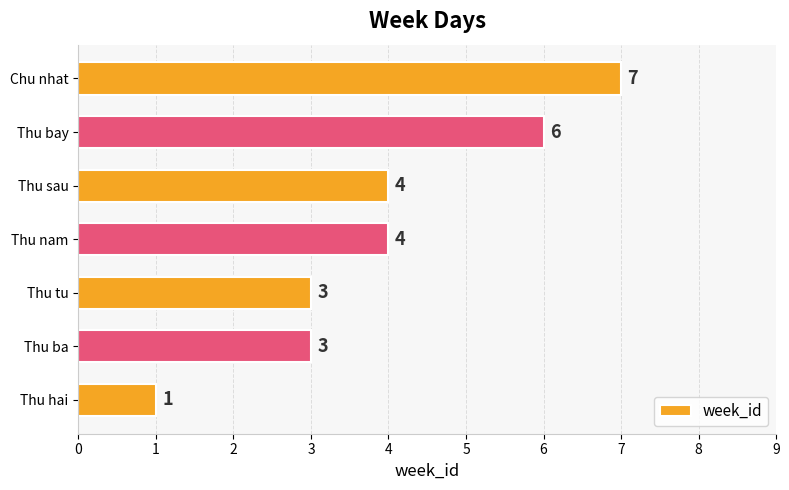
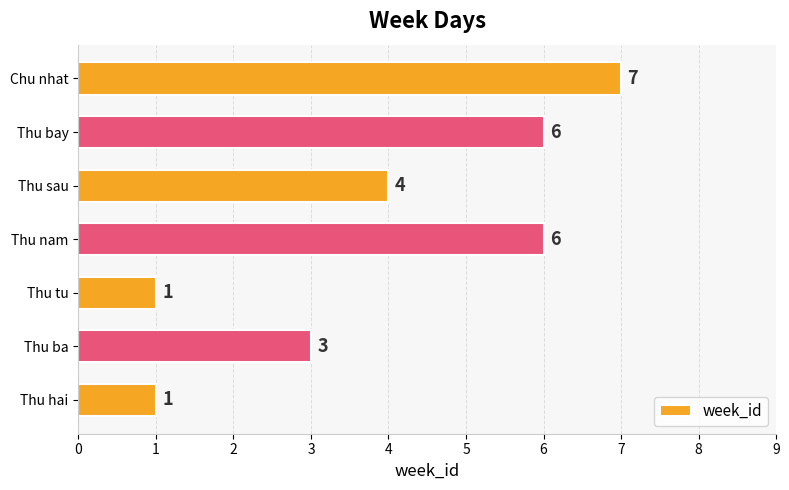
  {
    "Chu nhat": 7,
    "Thu bay": 6,
    "Thu sau": 4,
-   "Thu nam": 4,
-   "Thu tu": 3,
+   "Thu nam": 6,
+   "Thu tu": 1,
    "Thu ba": 3,
    "Thu hai": 1
  }
